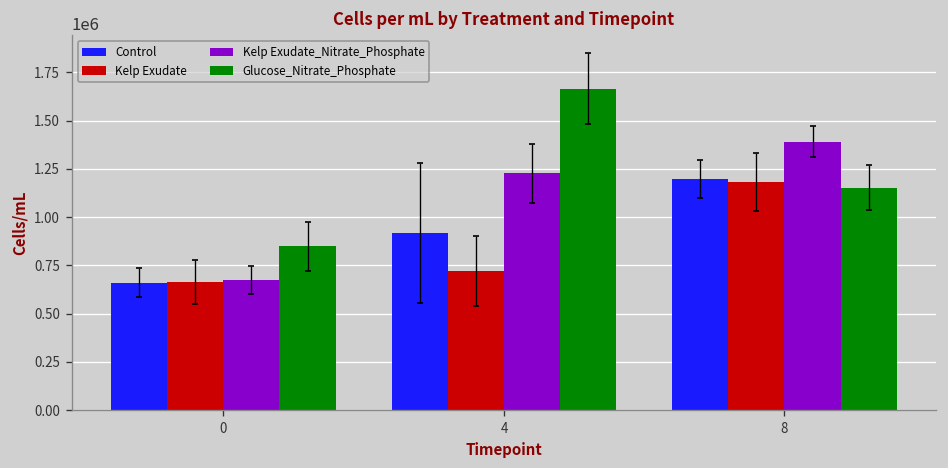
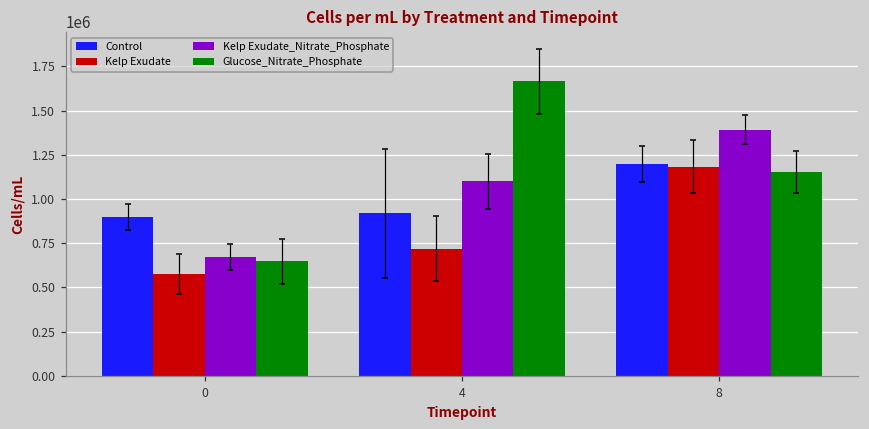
  {
    "Control": {
-     "0": 660000,
+     "0": 900000,
      "4": 920000,
      "8": 1200000
    },
    "Kelp Exudate": {
-     "0": 660000,
+     "0": 580000,
      "4": 720000,
      "8": 1180000
    },
    "Kelp Exudate_Nitrate_Phosphate": {
      "0": 670000,
-     "4": 1230000,
+     "4": 1100000,
      "8": 1390000
    },
    "Glucose_Nitrate_Phosphate": {
-     "0": 850000,
+     "0": 650000,
      "4": 1670000,
      "8": 1150000
    }
  }
